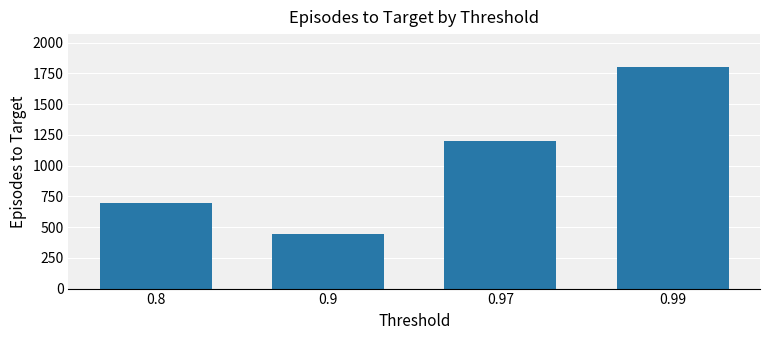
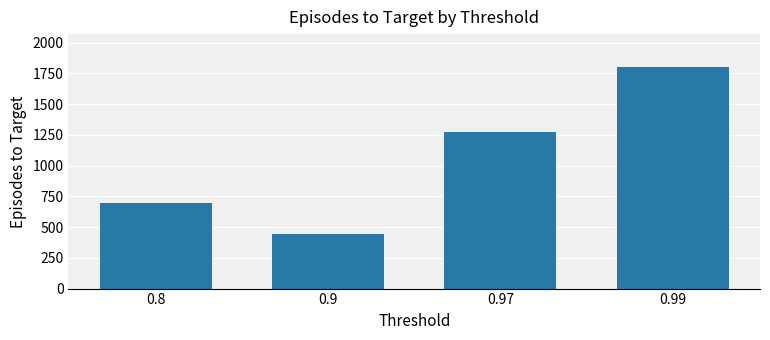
  {
    "0.8": 700,
    "0.9": 440,
-   "0.97": 1200,
+   "0.97": 1270,
    "0.99": 1800
  }
